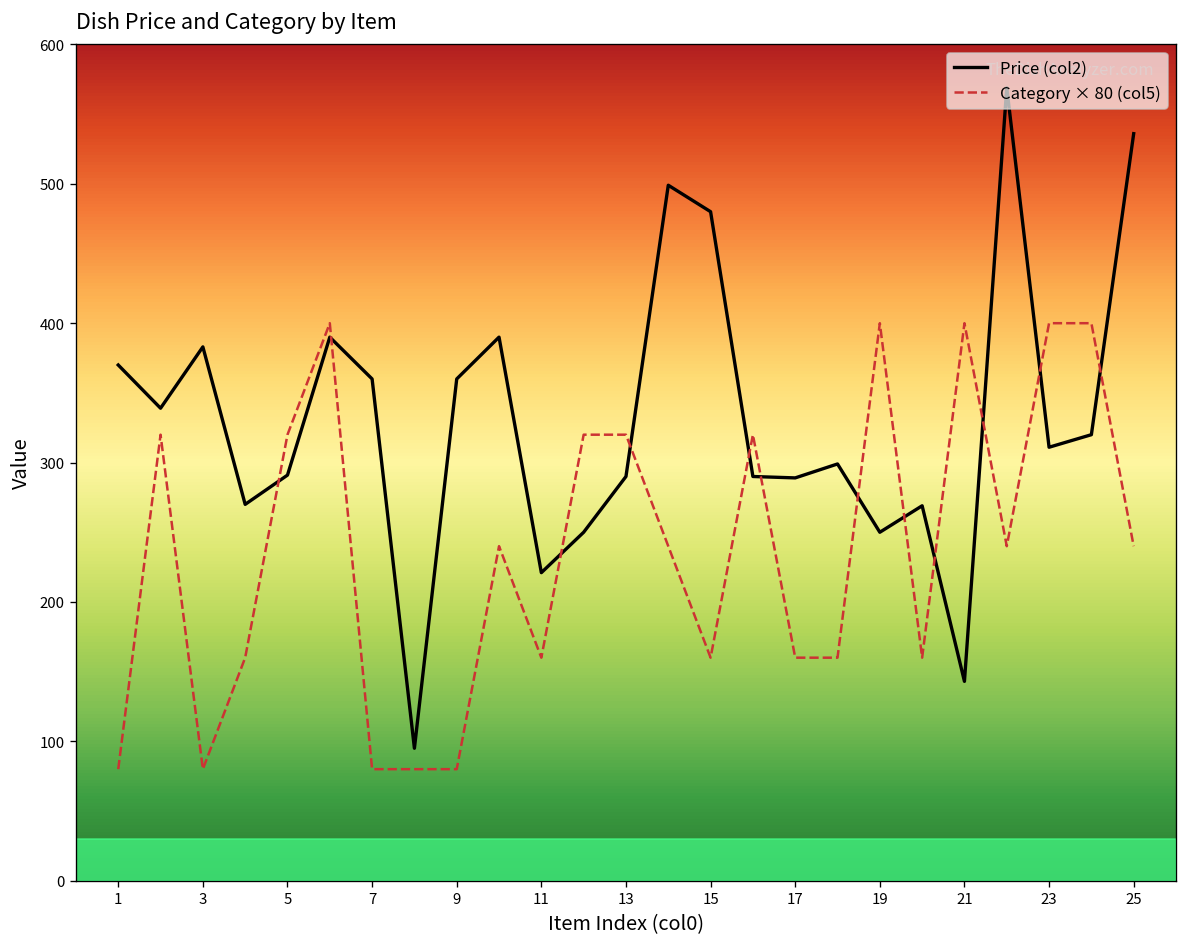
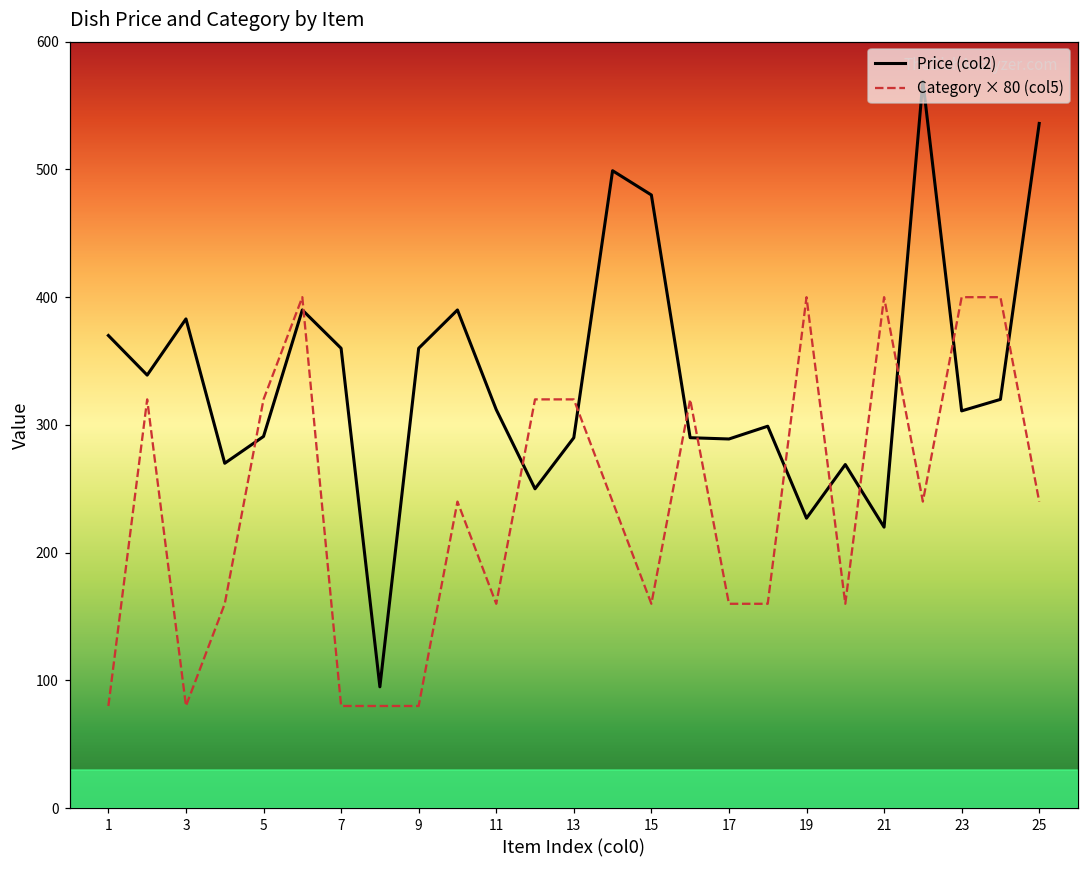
  {
    "Price (col2)": {
      "1": 370,
      "3": 383,
      "5": 291,
      "7": 360,
      "9": 360,
-     "11": 221,
+     "11": 312,
      "13": 290,
      "15": 480,
      "17": 289,
-     "19": 250,
-     "21": 143,
+     "19": 227,
+     "21": 220,
      "23": 311,
      "25": 536
    },
    "Category × 80 (col5)": {
      "1": 80,
      "3": 80,
      "5": 320,
      "7": 80,
      "9": 80,
      "11": 160,
      "13": 320,
      "15": 160,
      "17": 160,
      "19": 400,
      "21": 400,
      "23": 400,
      "25": 240
    }
  }
